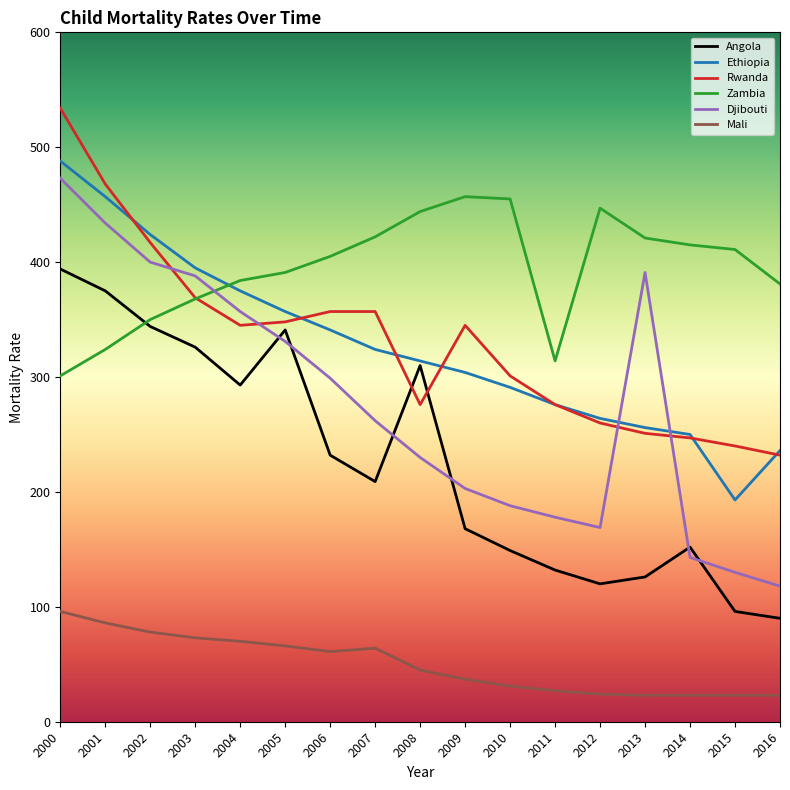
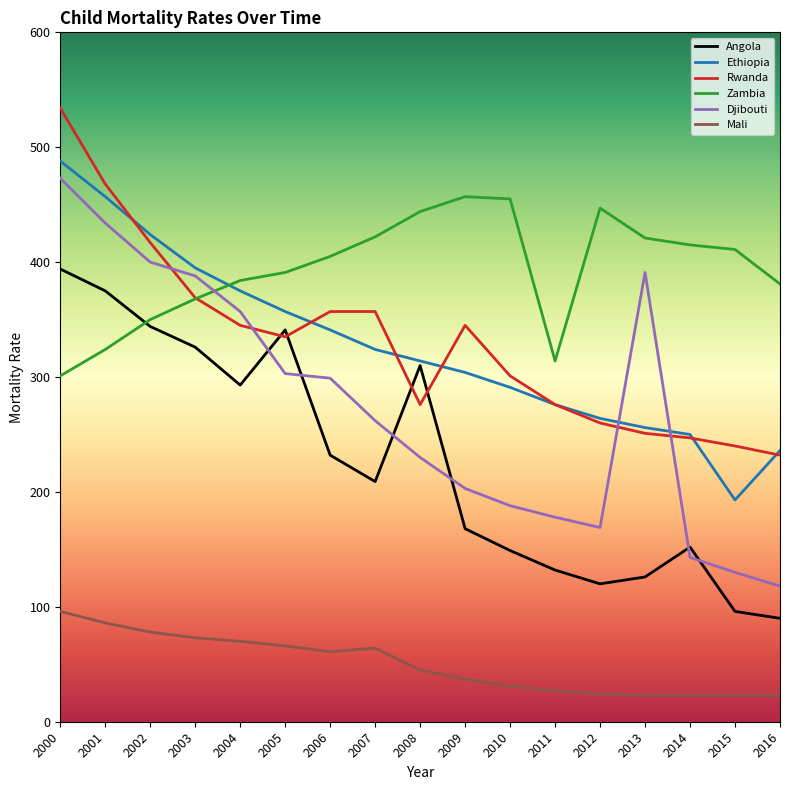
  {
    "Angola": {
      "2000": 394,
      "2001": 375,
      "2002": 344,
      "2003": 326,
      "2004": 293,
      "2005": 341,
      "2006": 232,
      "2007": 209,
      "2008": 310,
      "2009": 168,
      "2010": 149,
      "2011": 132,
      "2012": 120,
      "2013": 126,
      "2014": 152,
      "2015": 96,
      "2016": 90
    },
    "Ethiopia": {
      "2000": 488,
      "2001": 457,
      "2002": 424,
      "2003": 395,
      "2004": 375,
      "2005": 357,
      "2006": 341,
      "2007": 324,
      "2008": 314,
      "2009": 304,
      "2010": 291,
      "2012": 264,
      "2013": 256,
      "2014": 250,
      "2015": 193,
      "2016": 236
    },
    "Rwanda": {
      "2000": 534,
      "2001": 468,
      "2002": 417,
      "2004": 345,
-     "2005": 348,
+     "2005": 335,
      "2006": 357,
      "2007": 357,
      "2008": 276,
      "2009": 345,
      "2010": 301,
      "2012": 260,
      "2013": 251,
      "2014": 247,
      "2015": 240,
      "2016": 232
    },
    "Zambia": {
      "2000": 301,
      "2001": 324,
      "2002": 350,
      "2004": 384,
      "2005": 391,
      "2006": 405,
      "2007": 422,
      "2008": 444,
      "2009": 457,
      "2010": 455,
      "2011": 314,
      "2012": 447,
      "2013": 421,
      "2014": 415,
      "2015": 411,
      "2016": 381
    },
    "Djibouti": {
      "2000": 473,
      "2001": 434,
      "2002": 400,
      "2003": 388,
      "2004": 357,
-     "2005": 331,
+     "2005": 303,
      "2006": 299,
      "2007": 262,
      "2008": 230,
      "2009": 203,
      "2010": 188,
      "2011": 178,
      "2012": 169,
      "2013": 391,
      "2014": 143,
      "2015": 130,
      "2016": 118
    },
    "Mali": {
      "2000": 96,
      "2001": 86,
      "2002": 78,
      "2003": 73,
      "2004": 70,
      "2005": 66,
      "2006": 61,
      "2007": 64,
      "2008": 45,
      "2009": 37,
      "2010": 31,
      "2011": 27,
      "2012": 24,
      "2013": 23,
      "2014": 23,
      "2015": 23,
      "2016": 23
    }
  }
